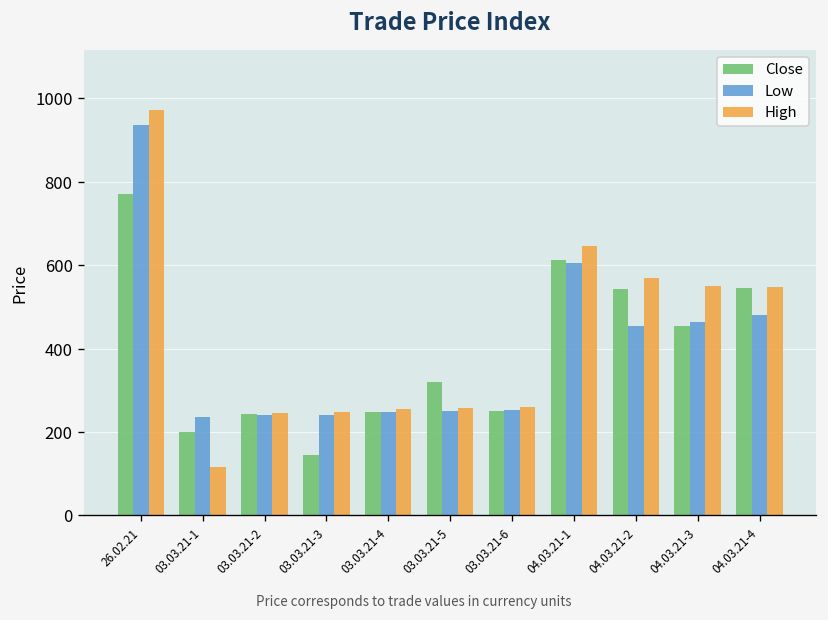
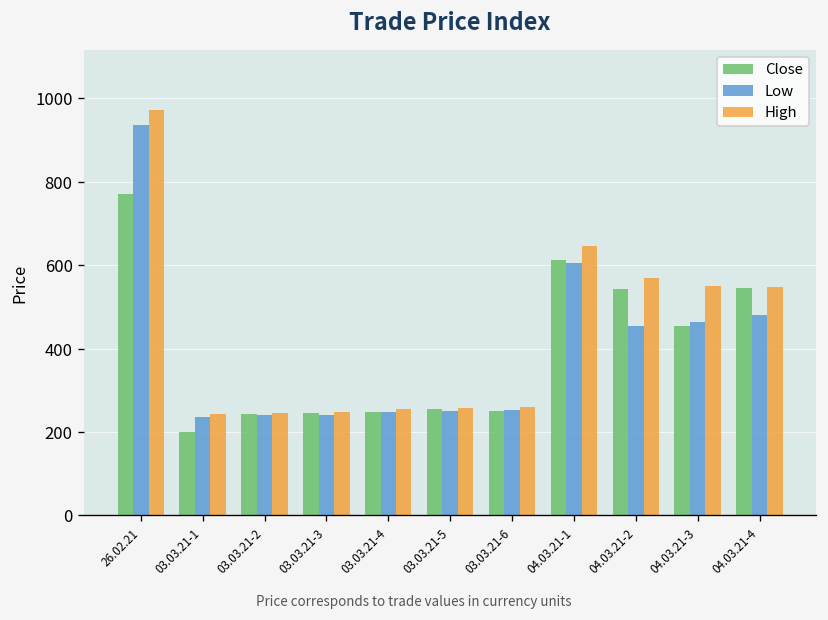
  {
    "Close": {
      "26.02.21": 770,
      "03.03.21-1": 200,
      "03.03.21-2": 240,
-     "03.03.21-3": 150,
+     "03.03.21-3": 250,
      "03.03.21-4": 250,
-     "03.03.21-5": 320,
+     "03.03.21-5": 260,
      "03.03.21-6": 250,
      "04.03.21-1": 610,
      "04.03.21-2": 540,
      "04.03.21-3": 450,
      "04.03.21-4": 550
    },
    "Low": {
      "26.02.21": 940,
      "03.03.21-1": 240,
      "03.03.21-2": 240,
      "03.03.21-3": 240,
      "03.03.21-4": 250,
      "03.03.21-5": 250,
      "03.03.21-6": 250,
      "04.03.21-1": 600,
      "04.03.21-2": 450,
      "04.03.21-3": 470,
      "04.03.21-4": 480
    },
    "High": {
      "26.02.21": 970,
-     "03.03.21-1": 120,
+     "03.03.21-1": 240,
      "03.03.21-2": 250,
      "03.03.21-3": 250,
      "03.03.21-4": 260,
      "03.03.21-5": 260,
      "03.03.21-6": 260,
      "04.03.21-1": 650,
      "04.03.21-2": 570,
      "04.03.21-3": 550,
      "04.03.21-4": 550
    }
  }
